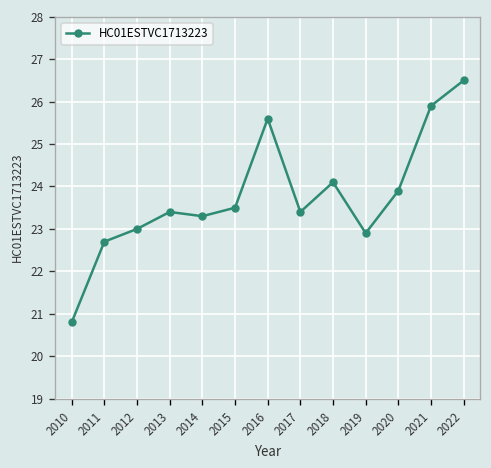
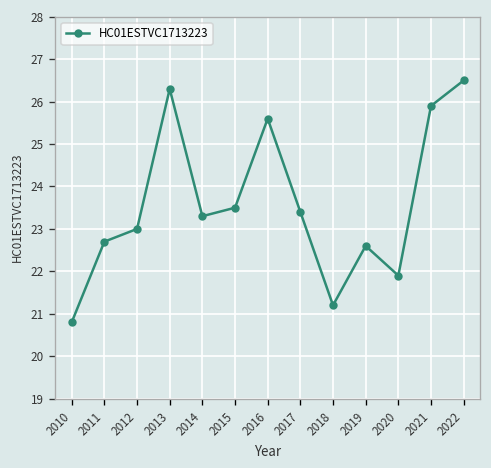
  {
    "2010": 20.8,
    "2011": 22.7,
    "2012": 23.0,
-   "2013": 23.4,
+   "2013": 26.3,
    "2014": 23.3,
    "2015": 23.5,
    "2016": 25.6,
    "2017": 23.4,
-   "2018": 24.1,
-   "2019": 22.9,
-   "2020": 23.9,
+   "2018": 21.2,
+   "2019": 22.6,
+   "2020": 21.9,
    "2021": 25.9,
    "2022": 26.5
  }
